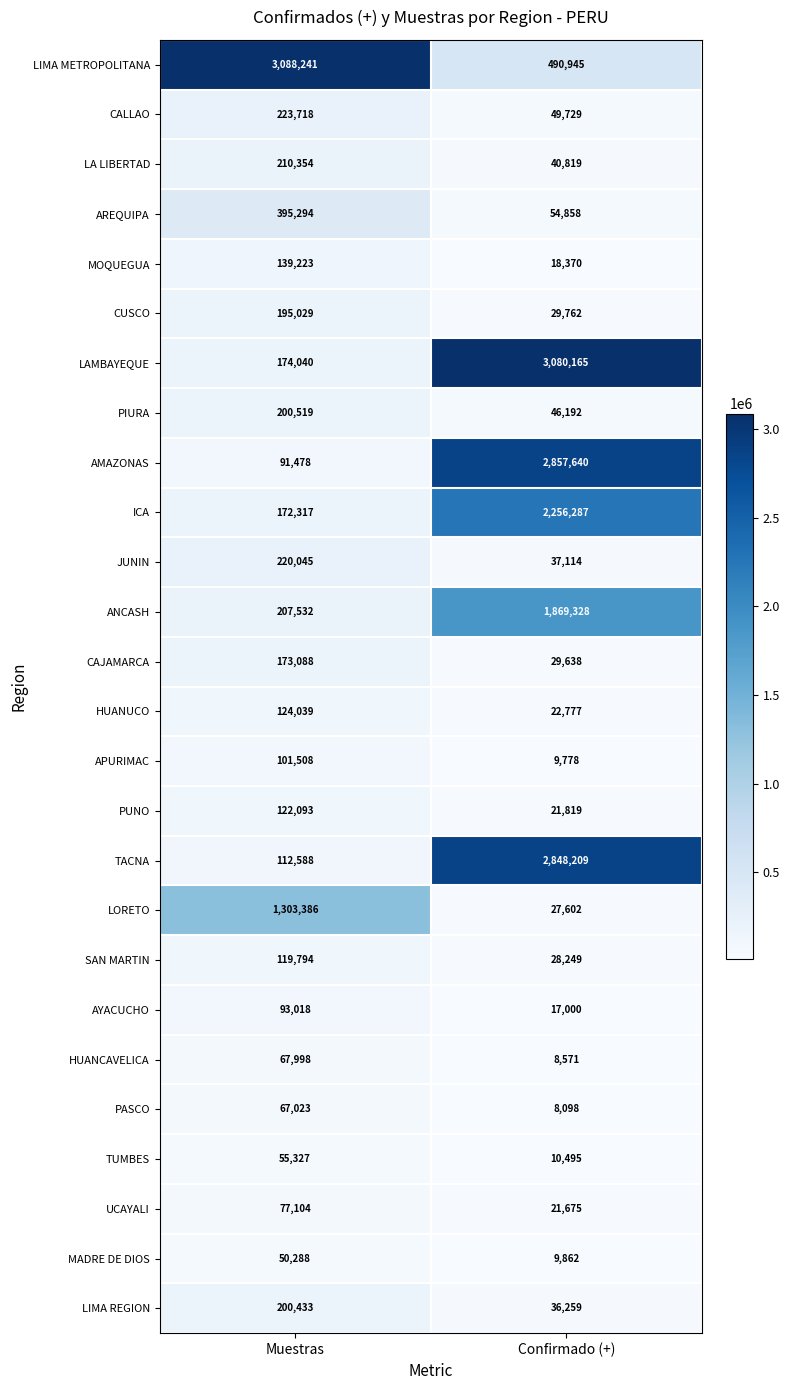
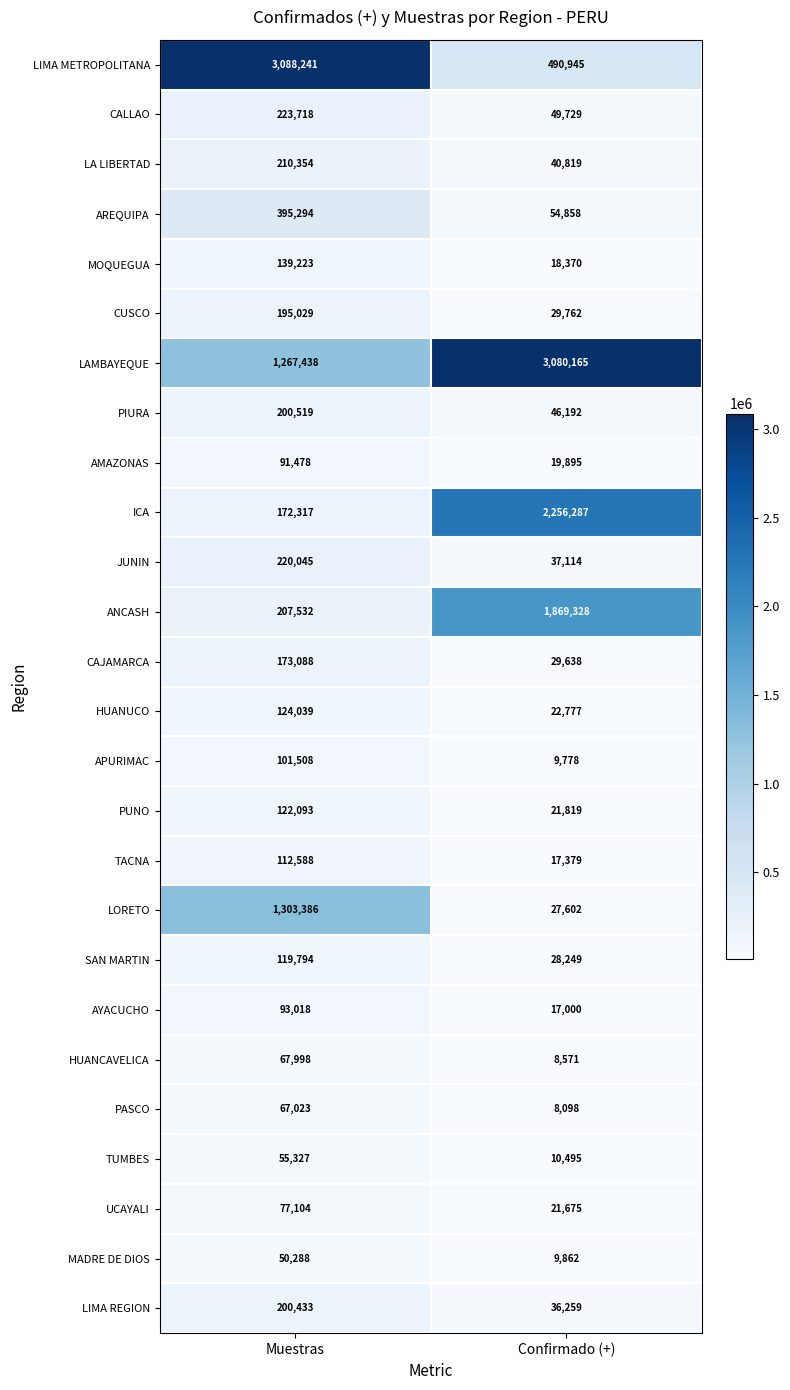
  {
    "LIMA METROPOLITANA": {
      "Muestras": "3,088,241",
      "Confirmado (+)": "490,945"
    },
    "CALLAO": {
      "Muestras": "223,718",
      "Confirmado (+)": "49,729"
    },
    "LA LIBERTAD": {
      "Muestras": "210,354",
      "Confirmado (+)": "40,819"
    },
    "AREQUIPA": {
      "Muestras": "395,294",
      "Confirmado (+)": "54,858"
    },
    "MOQUEGUA": {
      "Muestras": "139,223",
      "Confirmado (+)": "18,370"
    },
    "CUSCO": {
      "Muestras": "195,029",
      "Confirmado (+)": "29,762"
    },
    "LAMBAYEQUE": {
-     "Muestras": "174,040",
+     "Muestras": "1,267,438",
      "Confirmado (+)": "3,080,165"
    },
    "PIURA": {
      "Muestras": "200,519",
      "Confirmado (+)": "46,192"
    },
    "AMAZONAS": {
      "Muestras": "91,478",
-     "Confirmado (+)": "2,857,640"
+     "Confirmado (+)": "19,895"
    },
    "ICA": {
      "Muestras": "172,317",
      "Confirmado (+)": "2,256,287"
    },
    "JUNIN": {
      "Muestras": "220,045",
      "Confirmado (+)": "37,114"
    },
    "ANCASH": {
      "Muestras": "207,532",
      "Confirmado (+)": "1,869,328"
    },
    "CAJAMARCA": {
      "Muestras": "173,088",
      "Confirmado (+)": "29,638"
    },
    "HUANUCO": {
      "Muestras": "124,039",
      "Confirmado (+)": "22,777"
    },
    "APURIMAC": {
      "Muestras": "101,508",
      "Confirmado (+)": "9,778"
    },
    "PUNO": {
      "Muestras": "122,093",
      "Confirmado (+)": "21,819"
    },
    "TACNA": {
      "Muestras": "112,588",
-     "Confirmado (+)": "2,848,209"
+     "Confirmado (+)": "17,379"
    },
    "LORETO": {
      "Muestras": "1,303,386",
      "Confirmado (+)": "27,602"
    },
    "SAN MARTIN": {
      "Muestras": "119,794",
      "Confirmado (+)": "28,249"
    },
    "AYACUCHO": {
      "Muestras": "93,018",
      "Confirmado (+)": "17,000"
    },
    "HUANCAVELICA": {
      "Muestras": "67,998",
      "Confirmado (+)": "8,571"
    },
    "PASCO": {
      "Muestras": "67,023",
      "Confirmado (+)": "8,098"
    },
    "TUMBES": {
      "Muestras": "55,327",
      "Confirmado (+)": "10,495"
    },
    "UCAYALI": {
      "Muestras": "77,104",
      "Confirmado (+)": "21,675"
    },
    "MADRE DE DIOS": {
      "Muestras": "50,288",
      "Confirmado (+)": "9,862"
    },
    "LIMA REGION": {
      "Muestras": "200,433",
      "Confirmado (+)": "36,259"
    }
  }
